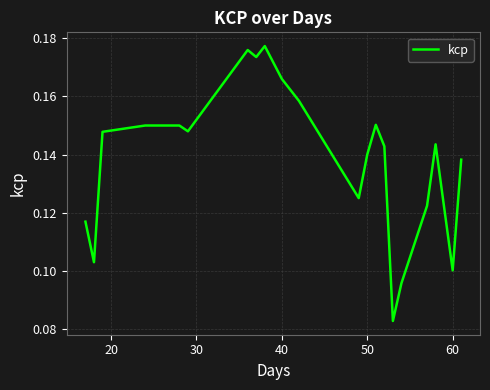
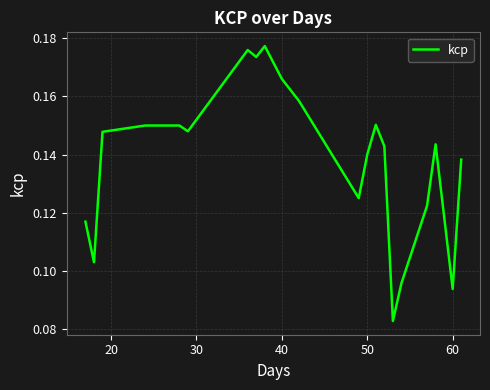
  {
    "40": 0.166,
    "50": 0.140,
-   "60": 0.100
+   "60": 0.094
  }
